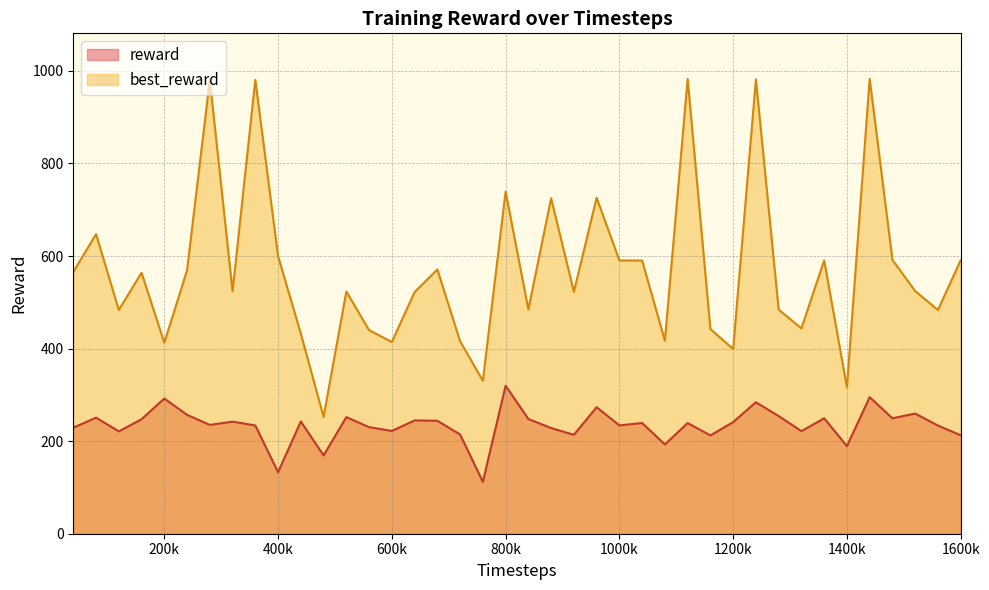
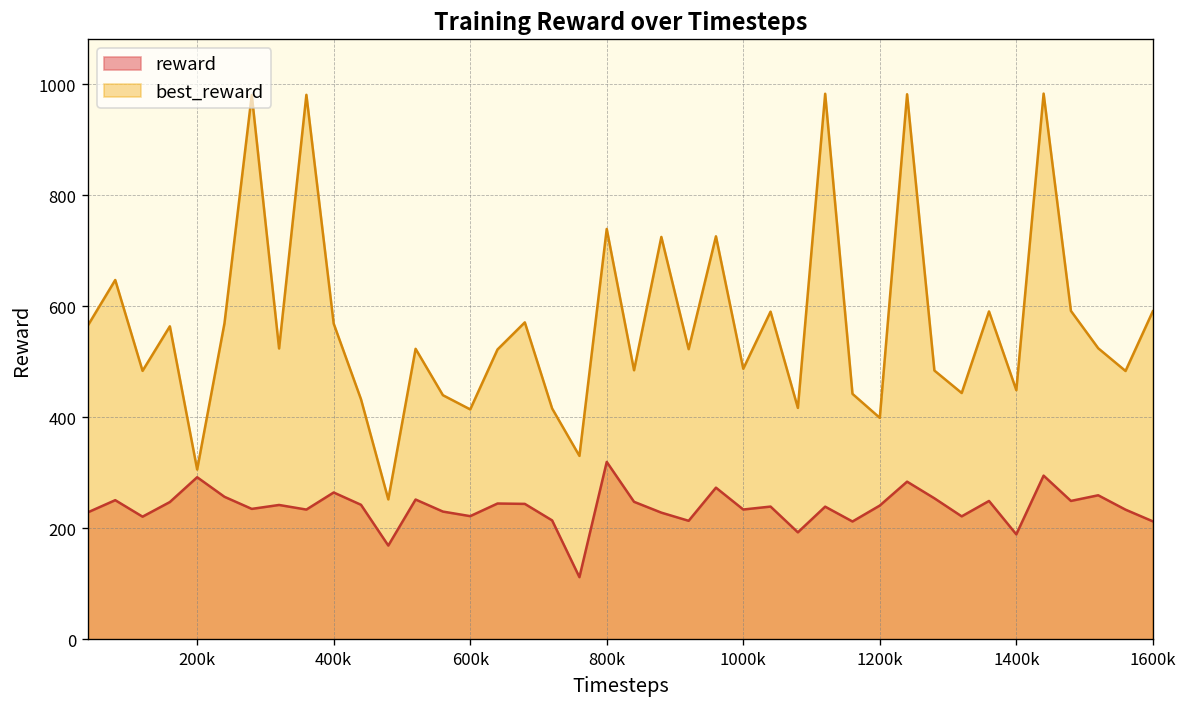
  {
    "reward": {
      "200k": 290,
-     "400k": 130,
+     "400k": 260,
      "600k": 220,
      "800k": 320,
      "1000k": 230,
      "1200k": 240,
      "1400k": 190,
      "1600k": 210
    },
    "best_reward": {
-     "200k": 410,
-     "400k": 600,
+     "200k": 310,
+     "400k": 570,
      "600k": 410,
      "800k": 740,
-     "1000k": 590,
+     "1000k": 490,
      "1200k": 400,
-     "1400k": 320,
+     "1400k": 450,
      "1600k": 590
    }
  }
